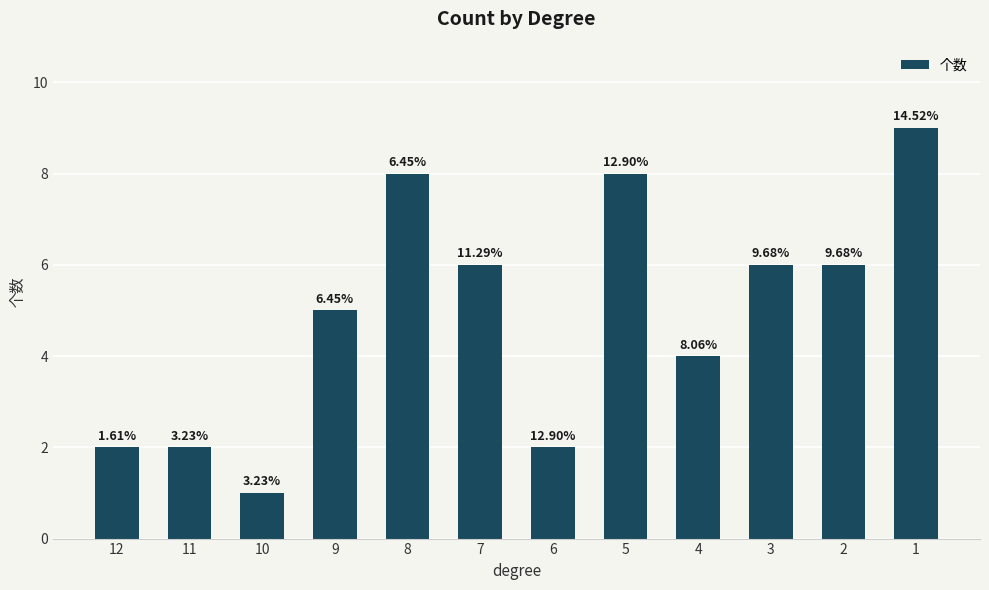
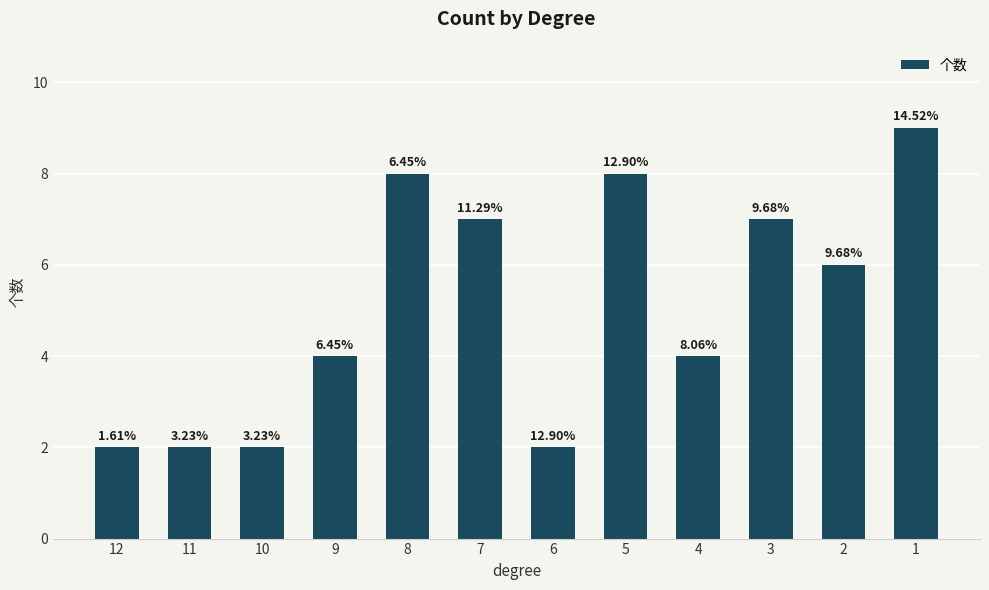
  {
-   "10": 1,
-   "9": 5,
-   "7": 6,
-   "3": 6
+   "10": 2,
+   "9": 4,
+   "7": 7,
+   "3": 7
  }
